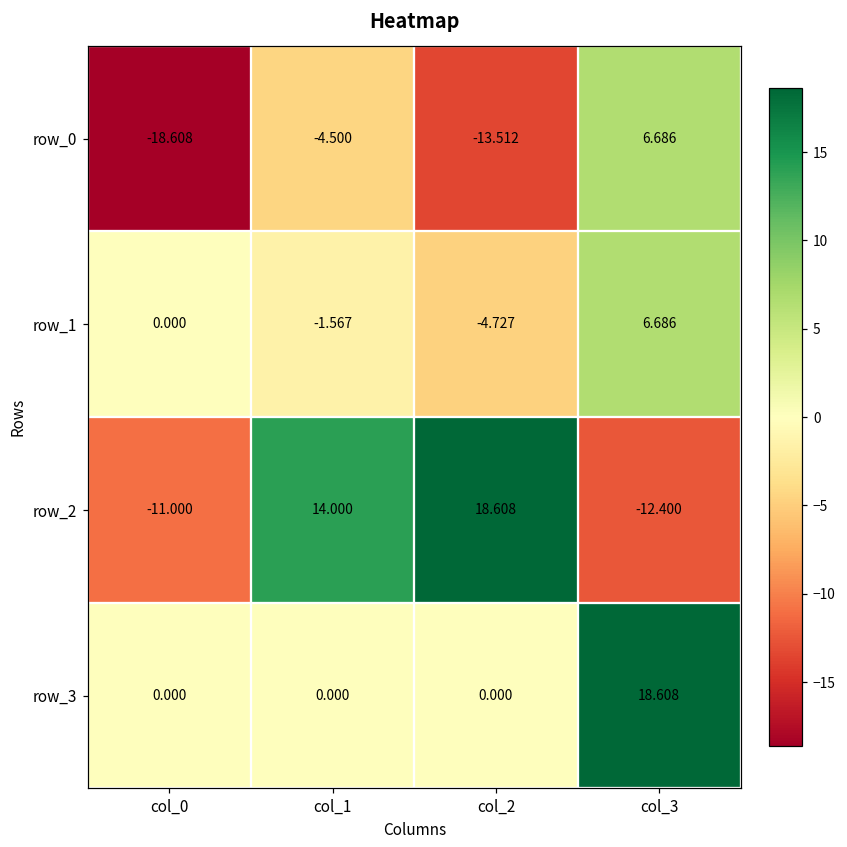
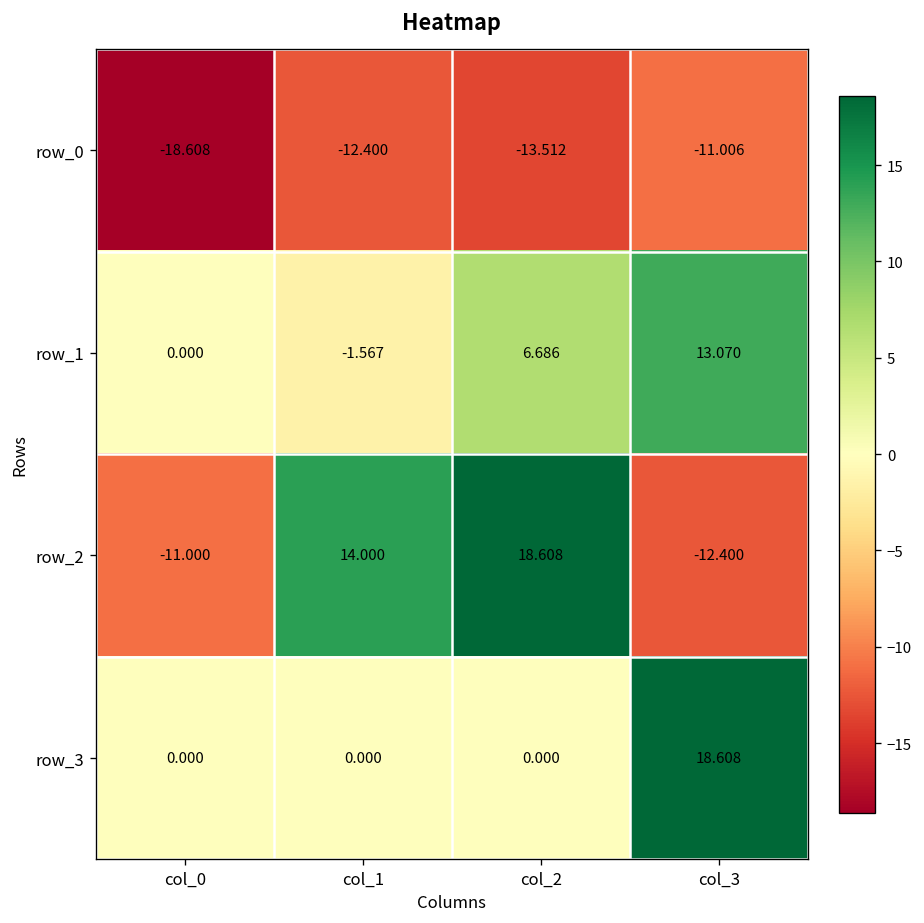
  {
    "row_0": {
      "col_0": -18.608,
-     "col_1": -4.500,
+     "col_1": -12.400,
      "col_2": -13.512,
-     "col_3": 6.686
+     "col_3": -11.006
    },
    "row_1": {
      "col_0": 0.000,
      "col_1": -1.567,
-     "col_2": -4.727,
-     "col_3": 6.686
+     "col_2": 6.686,
+     "col_3": 13.070
    },
    "row_2": {
      "col_0": -11.000,
      "col_1": 14.000,
      "col_2": 18.608,
      "col_3": -12.400
    },
    "row_3": {
      "col_0": 0.000,
      "col_1": 0.000,
      "col_2": 0.000,
      "col_3": 18.608
    }
  }
